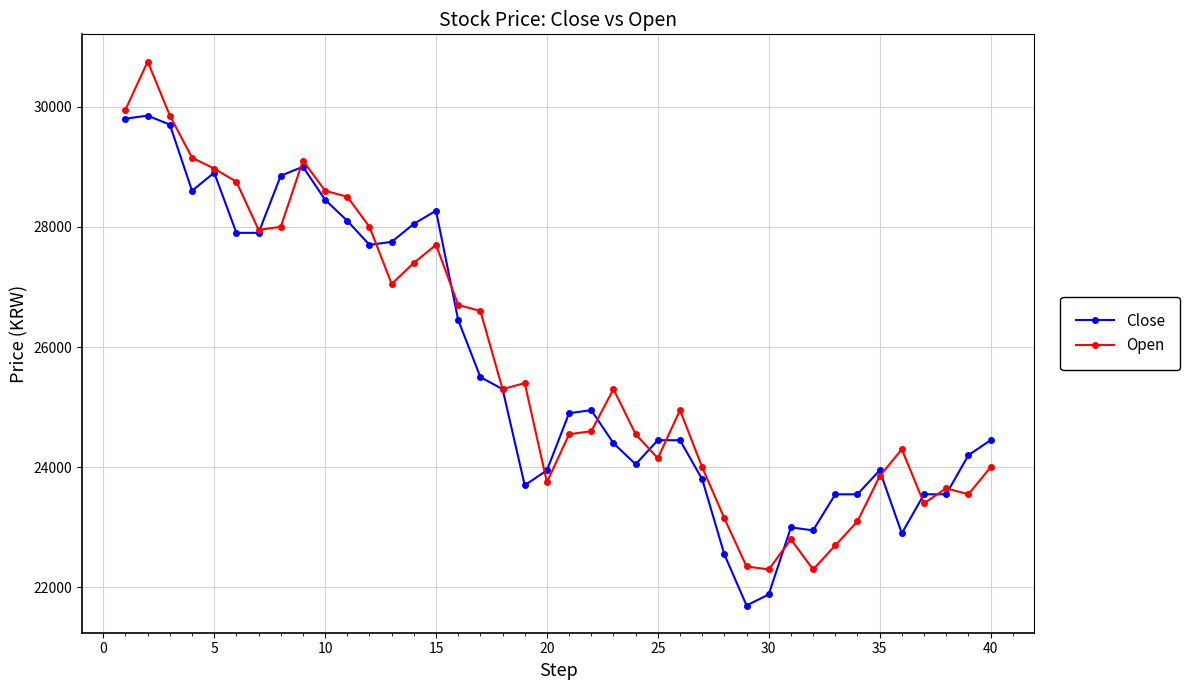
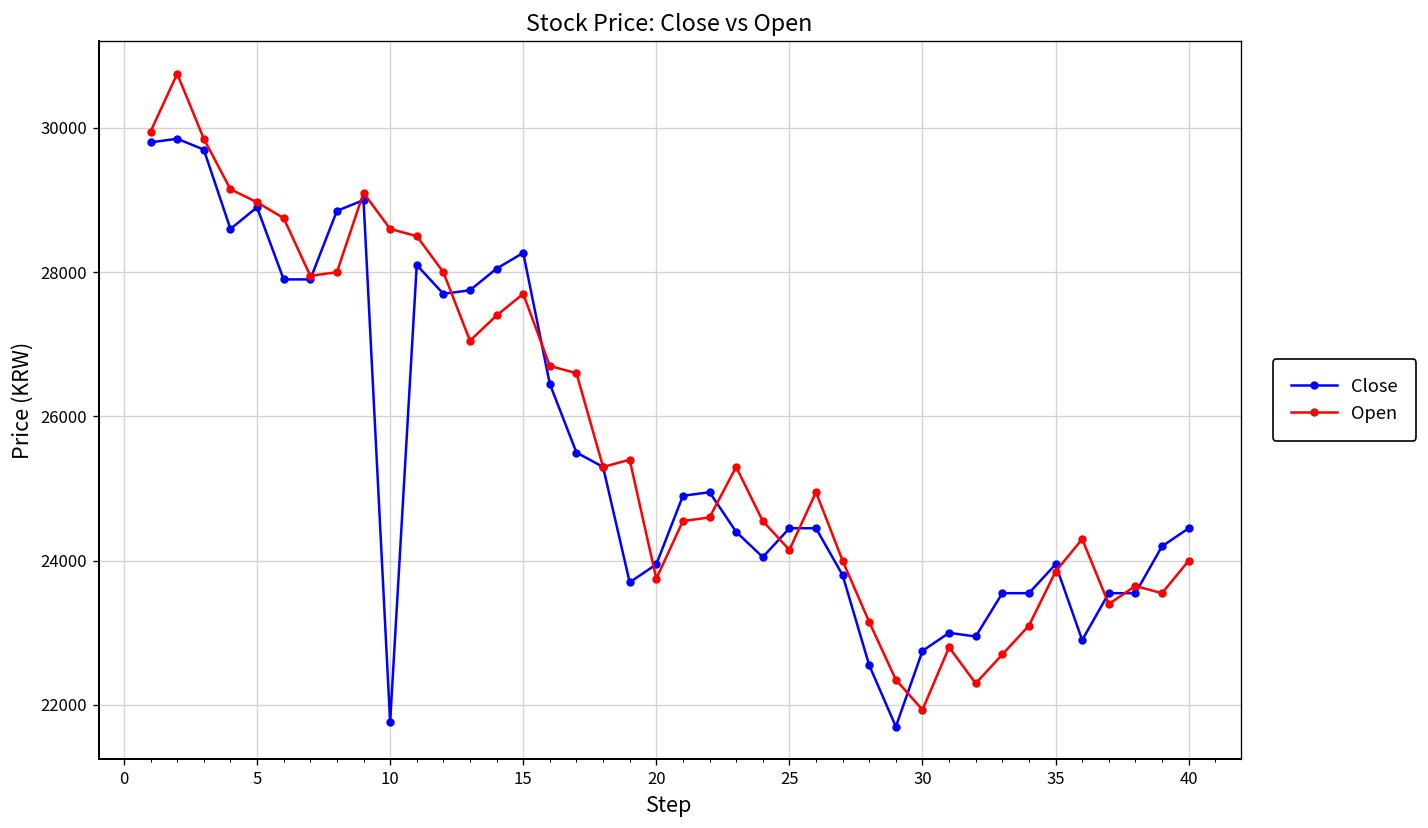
  {
    "Close": {
      "5": 28900,
-     "10": 28500,
+     "10": 21800,
      "15": 28300,
      "20": 24000,
      "25": 24500,
-     "30": 21900,
+     "30": 22800,
      "35": 24000,
      "40": 24500
    },
    "Open": {
      "5": 29000,
      "10": 28600,
      "15": 27700,
      "20": 23800,
      "25": 24200,
-     "30": 22300,
+     "30": 21900,
      "35": 23900,
      "40": 24000
    }
  }
